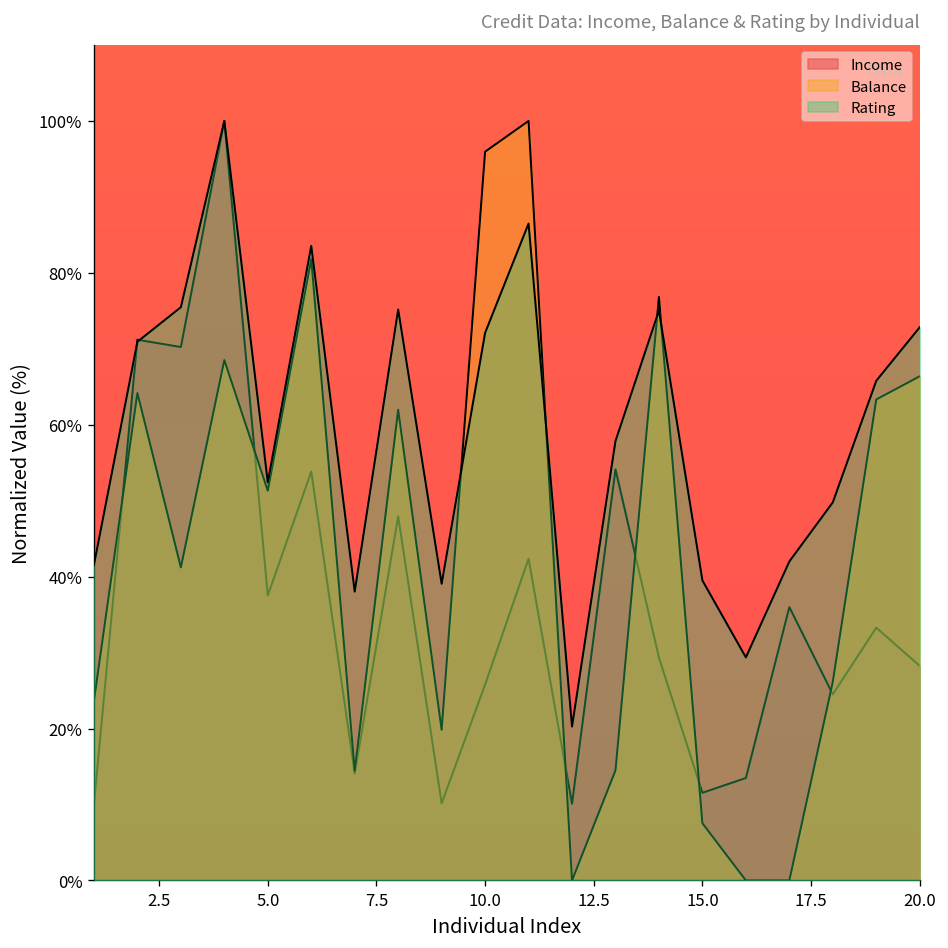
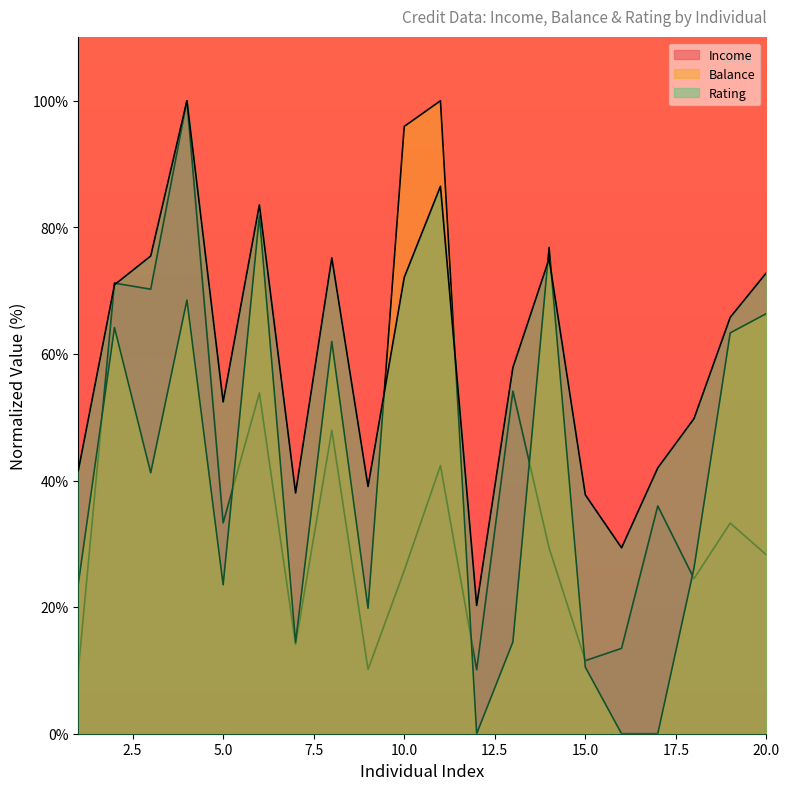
  {
    "Income": {
-     "5.0": "38%",
+     "5.0": "33%",
      "10.0": "26%",
      "15.0": "12%",
      "20.0": "28%"
    },
    "Balance": {
-     "5.0": "51%",
+     "5.0": "24%",
      "10.0": "96%",
-     "15.0": "8%",
+     "15.0": "11%",
      "20.0": "66%"
    },
    "Rating": {
      "5.0": "52%",
      "10.0": "72%",
-     "15.0": "40%",
+     "15.0": "38%",
      "20.0": "73%"
    }
  }
